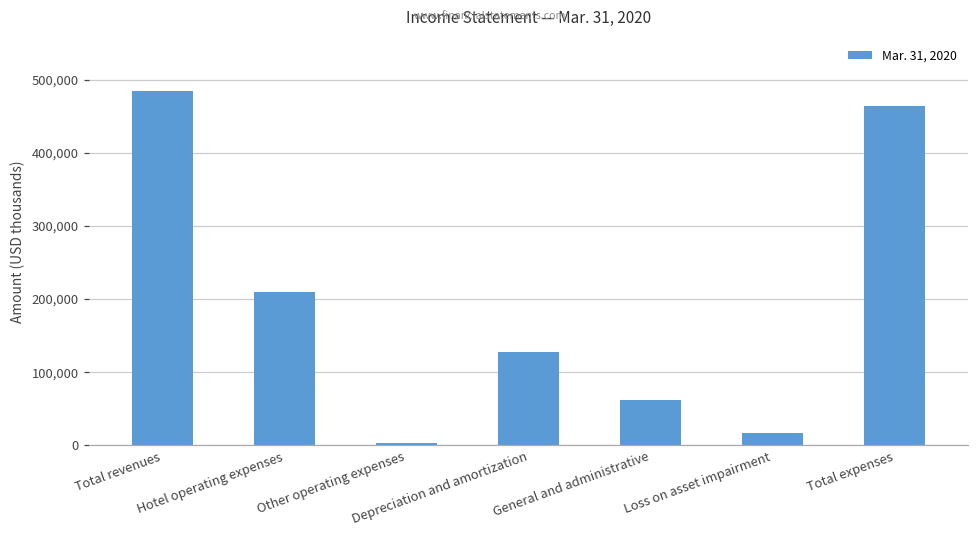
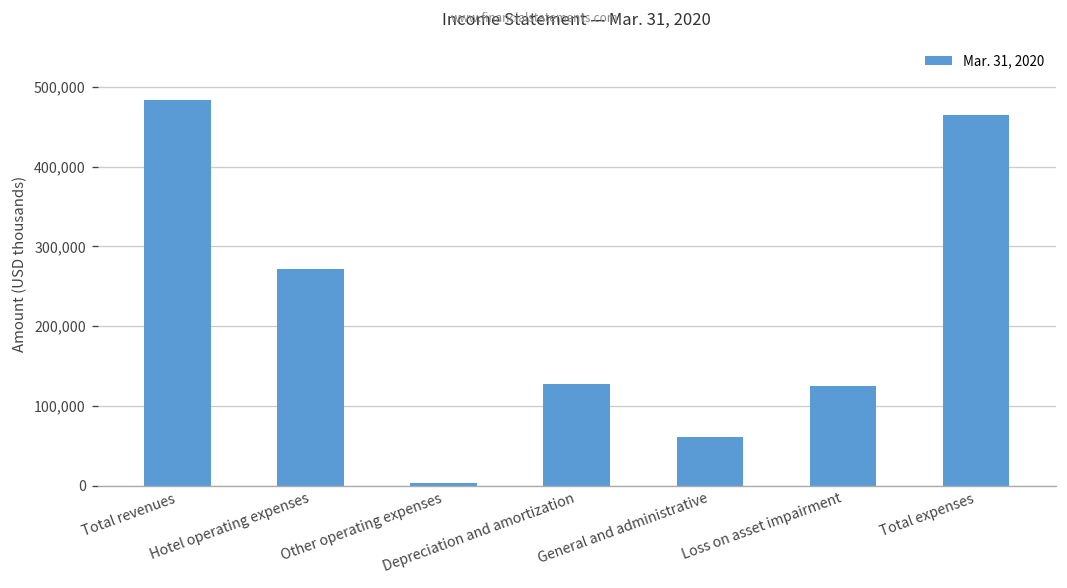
  {
    "Total revenues": "480,000",
-   "Hotel operating expenses": "210,000",
+   "Hotel operating expenses": "270,000",
    "Depreciation and amortization": "130,000",
    "General and administrative": "60,000",
-   "Loss on asset impairment": "20,000",
+   "Loss on asset impairment": "120,000",
    "Total expenses": "460,000"
  }
